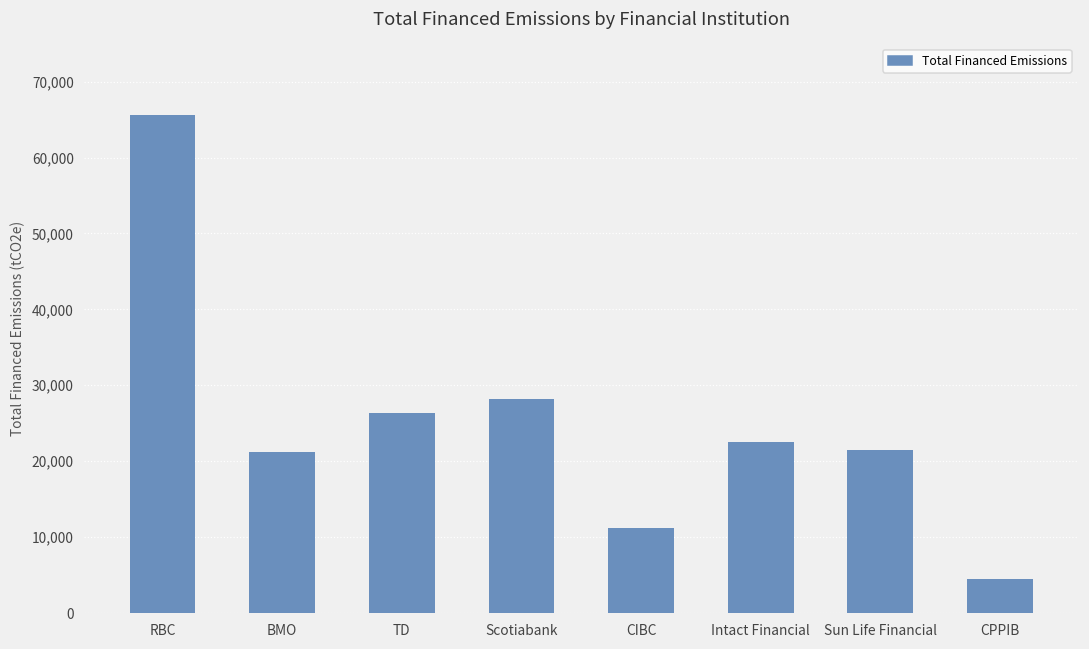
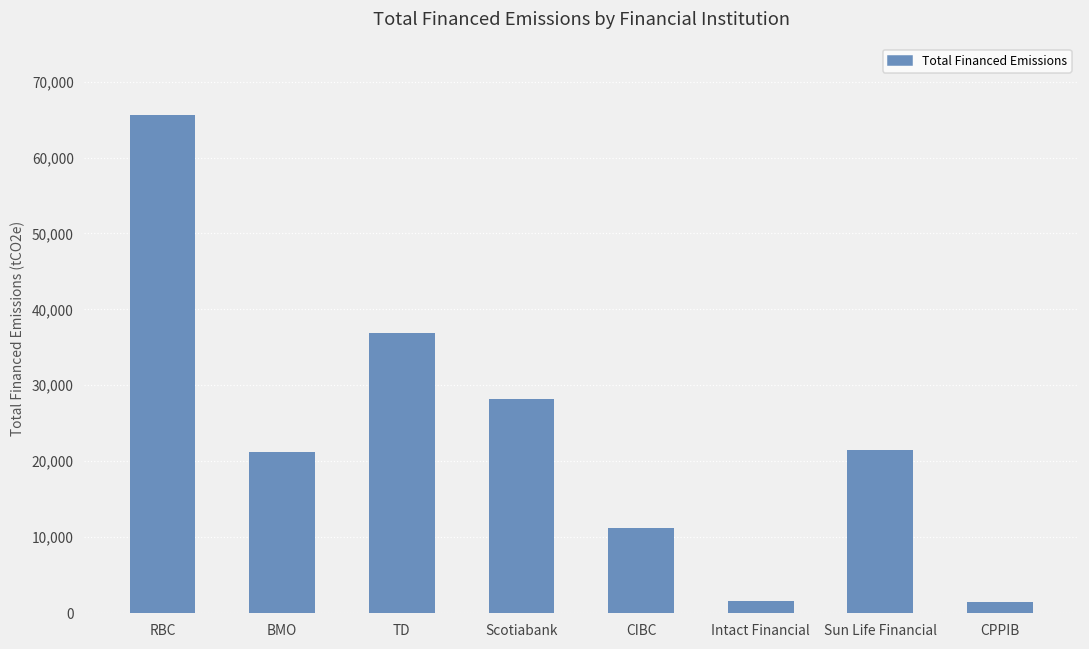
  {
    "RBC": "66,000",
    "BMO": "21,000",
-   "TD": "26,000",
+   "TD": "37,000",
    "Scotiabank": "28,000",
    "CIBC": "11,000",
-   "Intact Financial": "23,000",
+   "Intact Financial": "2,000",
    "Sun Life Financial": "21,000",
-   "CPPIB": "4,000"
+   "CPPIB": "1,000"
  }
